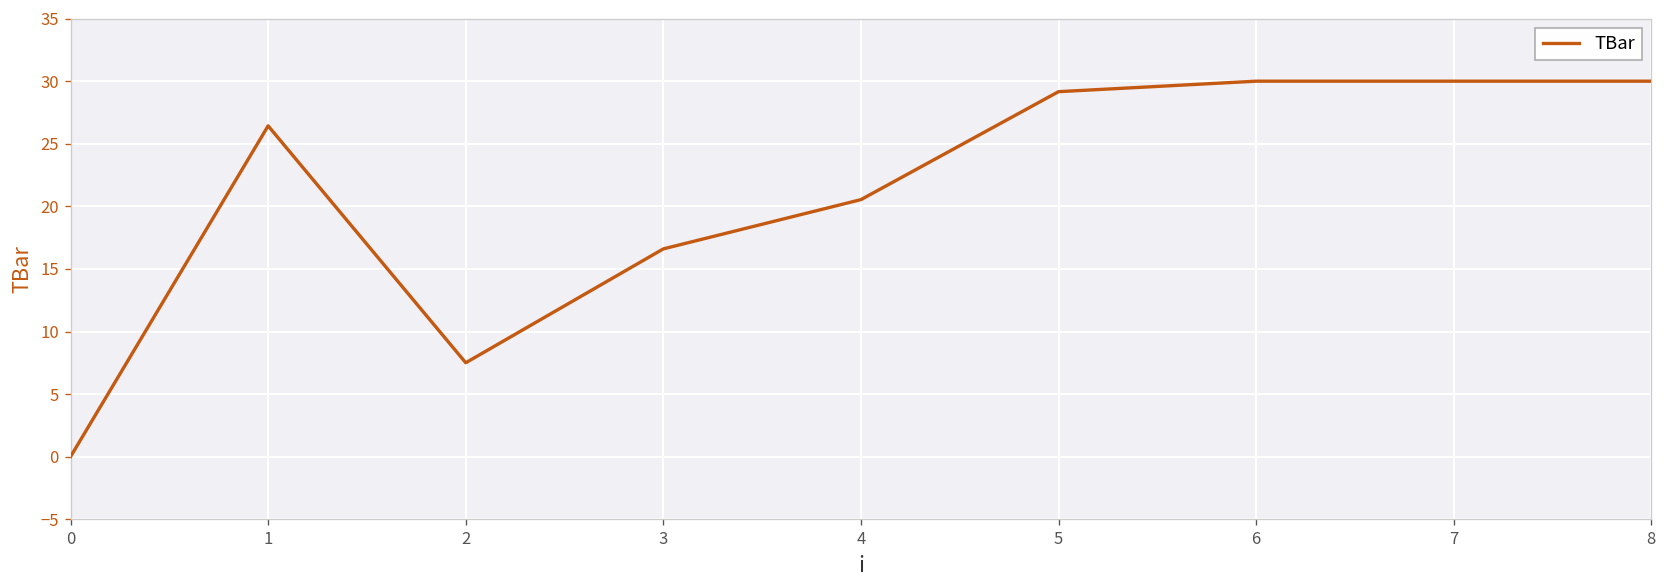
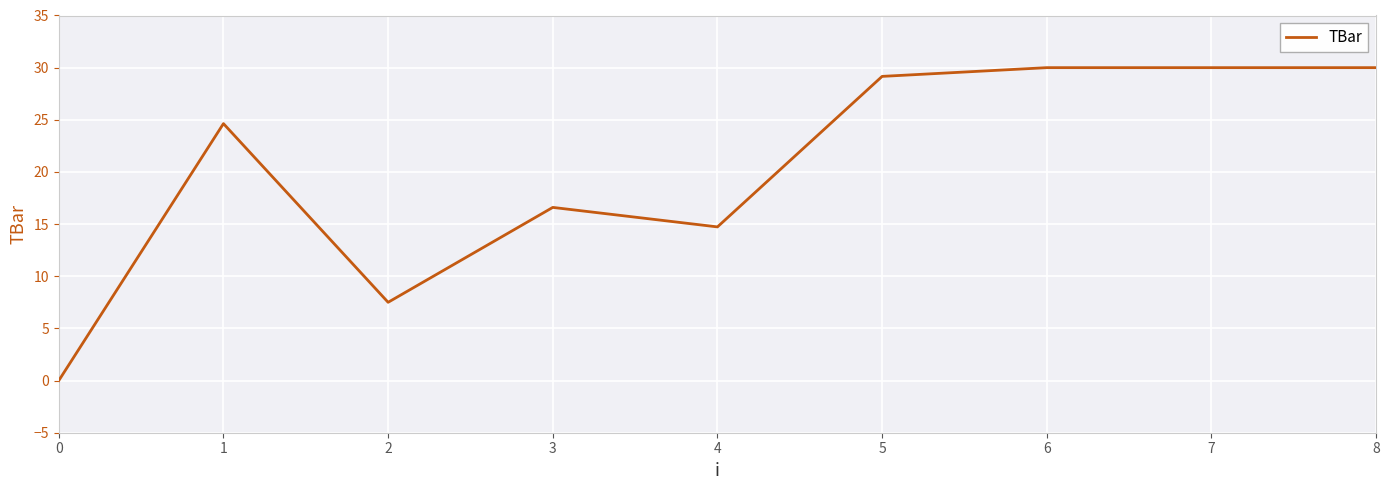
  {
    "0": 0.0,
-   "1": 26.4,
+   "1": 24.6,
    "2": 7.5,
    "3": 16.6,
-   "4": 20.5,
+   "4": 14.7,
    "5": 29.2,
    "6": 30.0,
    "7": 30.0,
    "8": 30.0
  }
